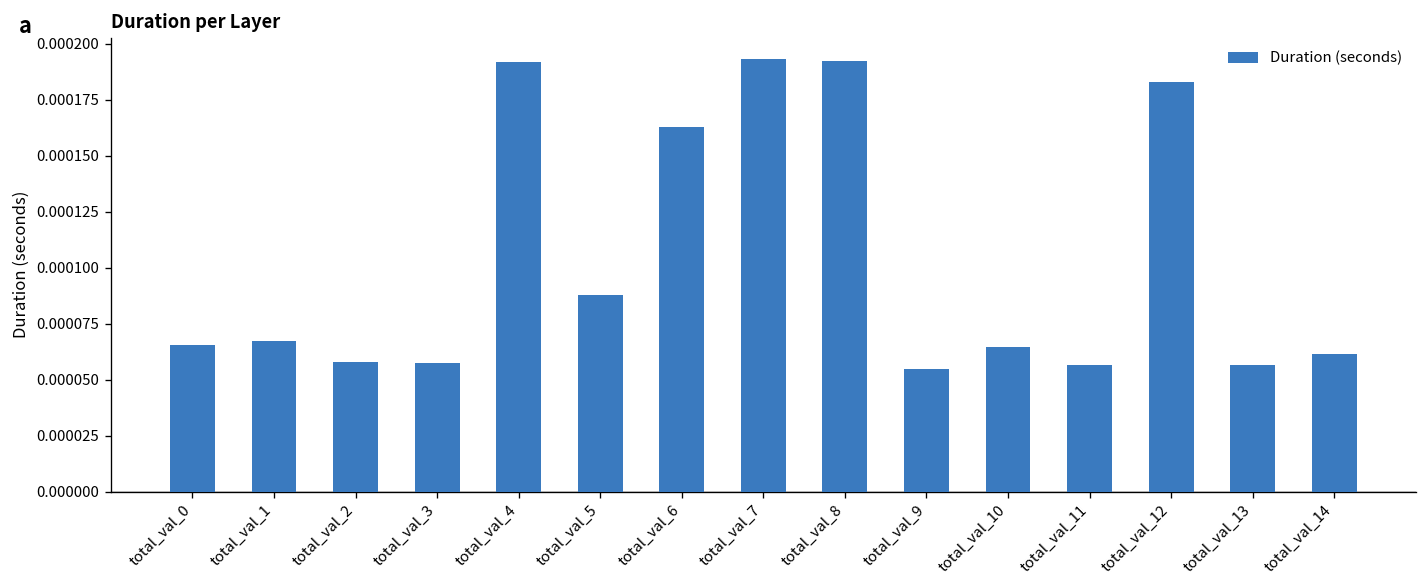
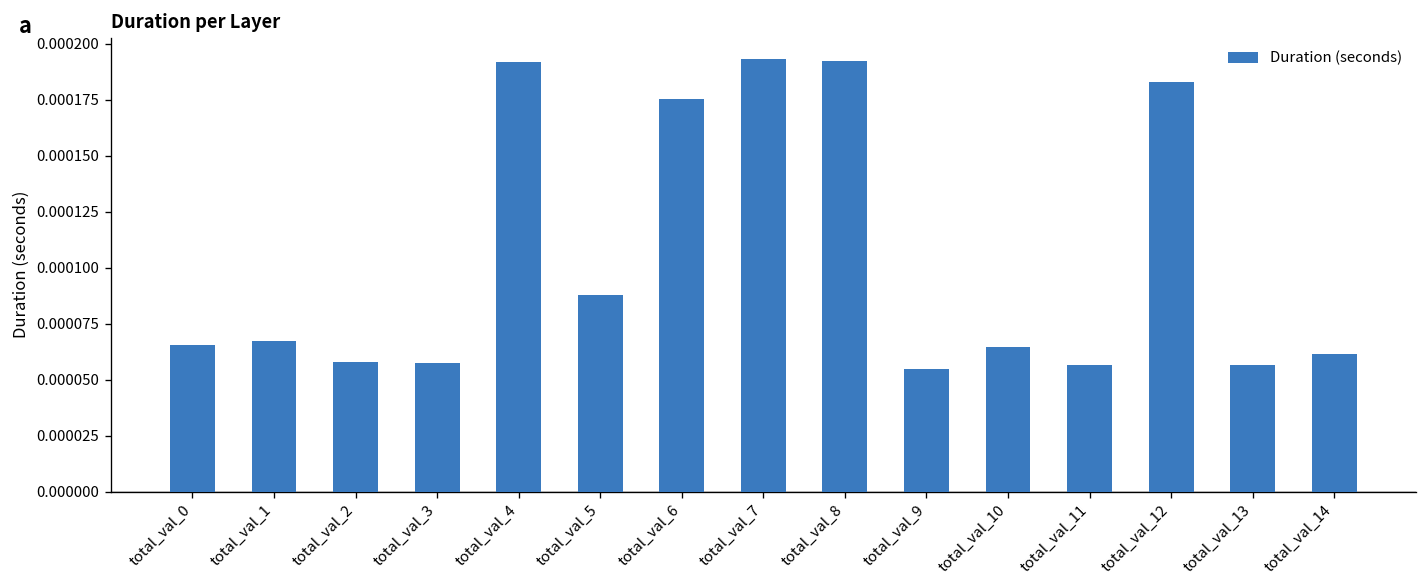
  {
    "total_val_0": 0.000066,
    "total_val_1": 0.000067,
    "total_val_2": 0.000058,
    "total_val_3": 0.000057,
    "total_val_4": 0.000192,
    "total_val_5": 0.000088,
-   "total_val_6": 0.000163,
+   "total_val_6": 0.000175,
    "total_val_7": 0.000193,
    "total_val_8": 0.000192,
    "total_val_9": 0.000055,
    "total_val_10": 0.000065,
    "total_val_11": 0.000057,
    "total_val_12": 0.000183,
    "total_val_13": 0.000057,
    "total_val_14": 0.000061
  }
